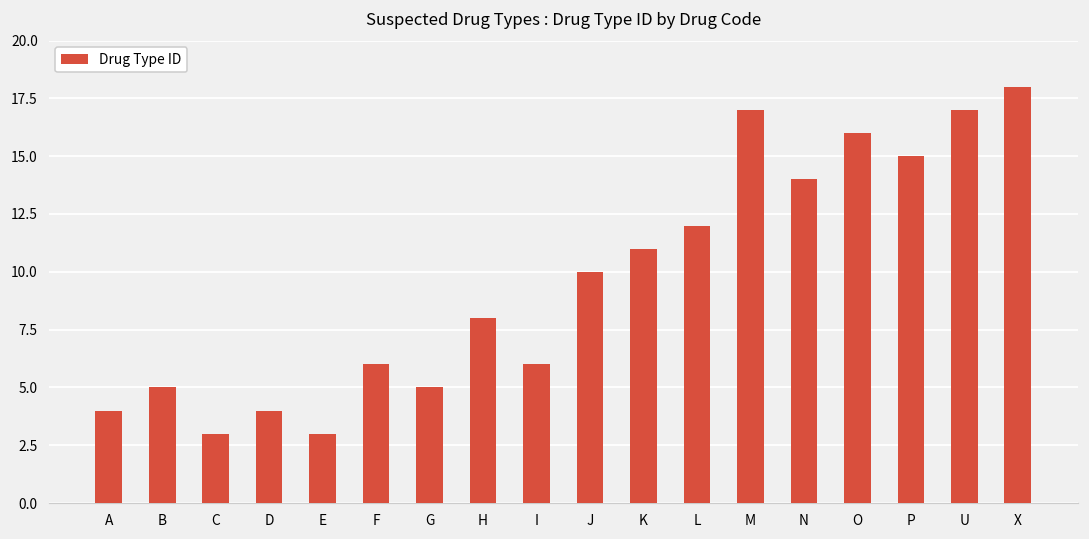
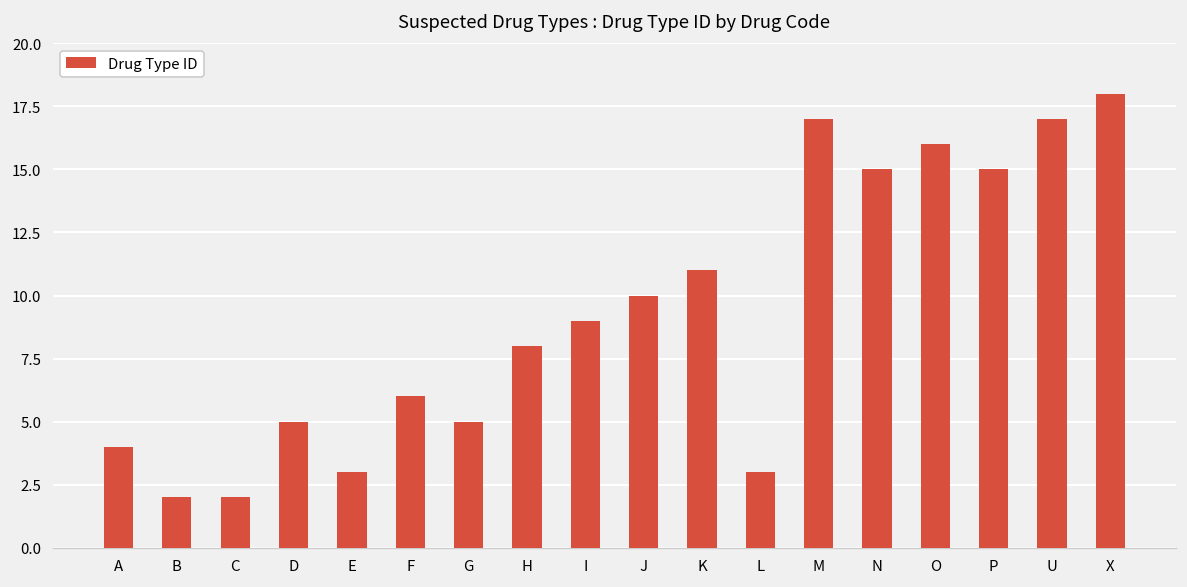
  {
    "A": 4,
-   "B": 5,
-   "C": 3,
-   "D": 4,
+   "B": 2,
+   "C": 2,
+   "D": 5,
    "E": 3,
    "F": 6,
    "G": 5,
    "H": 8,
-   "I": 6,
+   "I": 9,
    "J": 10,
    "K": 11,
-   "L": 12,
+   "L": 3,
    "M": 17,
-   "N": 14,
+   "N": 15,
    "O": 16,
    "P": 15,
    "U": 17,
    "X": 18
  }
